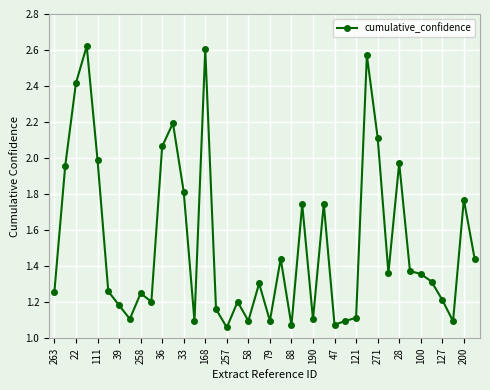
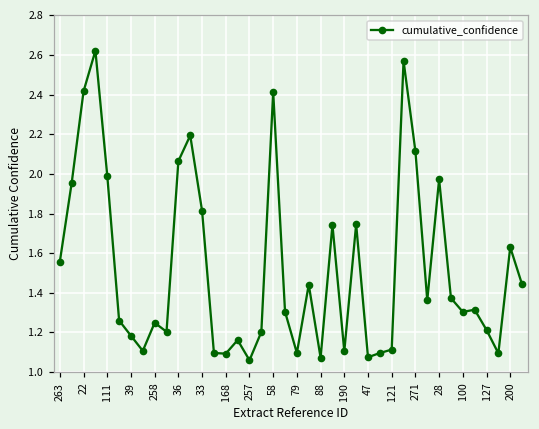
  {
-   "263": 1.26,
+   "263": 1.56,
    "22": 2.42,
    "111": 1.99,
    "258": 1.25,
    "36": 2.06,
-   "168": 2.60,
+   "168": 1.09,
    "257": 1.06,
-   "58": 1.10,
+   "58": 2.41,
    "79": 1.10,
    "88": 1.07,
    "190": 1.10,
    "47": 1.07,
    "121": 1.11,
    "271": 2.11,
    "28": 1.97,
-   "100": 1.36,
+   "100": 1.30,
    "127": 1.21,
-   "200": 1.77
+   "200": 1.63
  }
